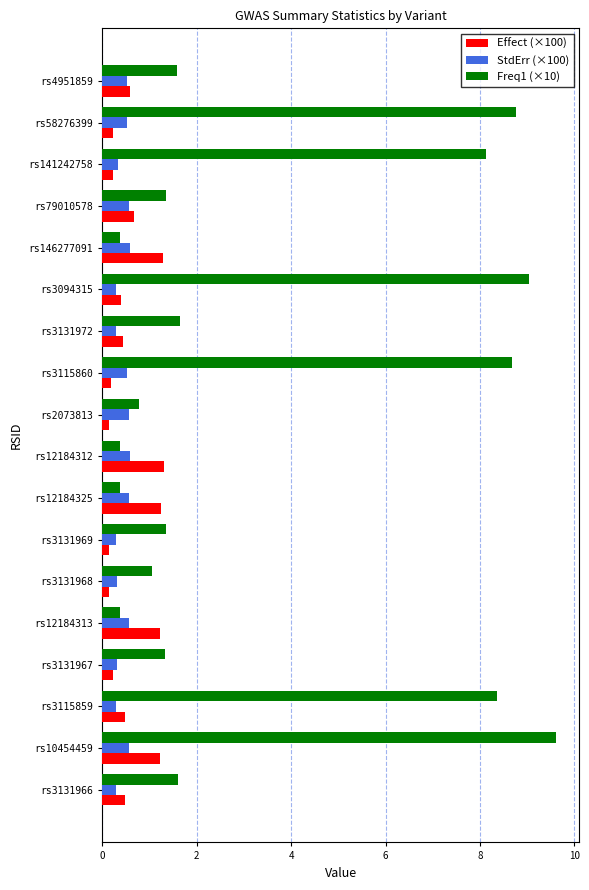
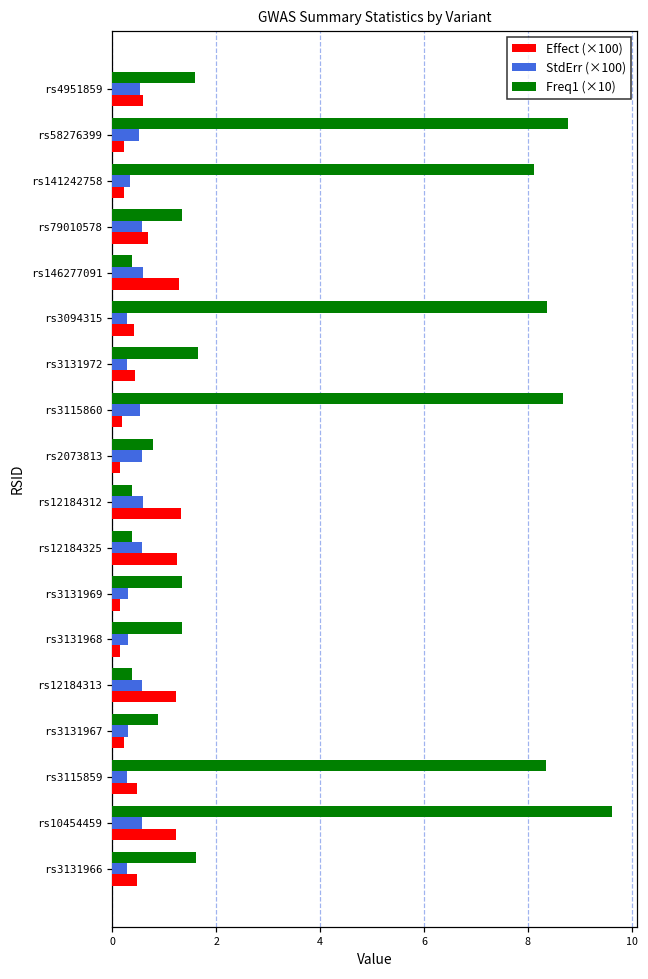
  {
    "Effect (×100)": {
      "rs4951859": 0.6,
      "rs58276399": 0.2,
      "rs141242758": 0.2,
      "rs79010578": 0.7,
      "rs146277091": 1.3,
      "rs3094315": 0.4,
      "rs3131972": 0.4,
      "rs3115860": 0.2,
      "rs2073813": 0.1,
      "rs12184312": 1.3,
      "rs12184325": 1.2,
      "rs3131969": 0.1,
      "rs3131968": 0.1,
      "rs12184313": 1.2,
      "rs3131967": 0.2,
      "rs3115859": 0.5,
      "rs10454459": 1.2,
      "rs3131966": 0.5
    },
    "StdErr (×100)": {
      "rs4951859": 0.5,
      "rs58276399": 0.5,
      "rs141242758": 0.3,
      "rs79010578": 0.6,
      "rs146277091": 0.6,
      "rs3094315": 0.3,
      "rs3131972": 0.3,
      "rs3115860": 0.5,
      "rs2073813": 0.6,
      "rs12184312": 0.6,
      "rs12184325": 0.6,
      "rs3131969": 0.3,
      "rs3131968": 0.3,
      "rs12184313": 0.6,
      "rs3131967": 0.3,
      "rs3115859": 0.3,
      "rs10454459": 0.6,
      "rs3131966": 0.3
    },
    "Freq1 (×10)": {
      "rs4951859": 1.6,
      "rs58276399": 8.8,
      "rs141242758": 8.1,
      "rs79010578": 1.3,
      "rs146277091": 0.4,
-     "rs3094315": 9.0,
+     "rs3094315": 8.4,
      "rs3131972": 1.6,
      "rs3115860": 8.7,
      "rs2073813": 0.8,
      "rs12184312": 0.4,
      "rs12184325": 0.4,
      "rs3131969": 1.3,
-     "rs3131968": 1.1,
+     "rs3131968": 1.3,
      "rs12184313": 0.4,
-     "rs3131967": 1.3,
+     "rs3131967": 0.9,
      "rs3115859": 8.4,
      "rs10454459": 9.6,
      "rs3131966": 1.6
    }
  }
